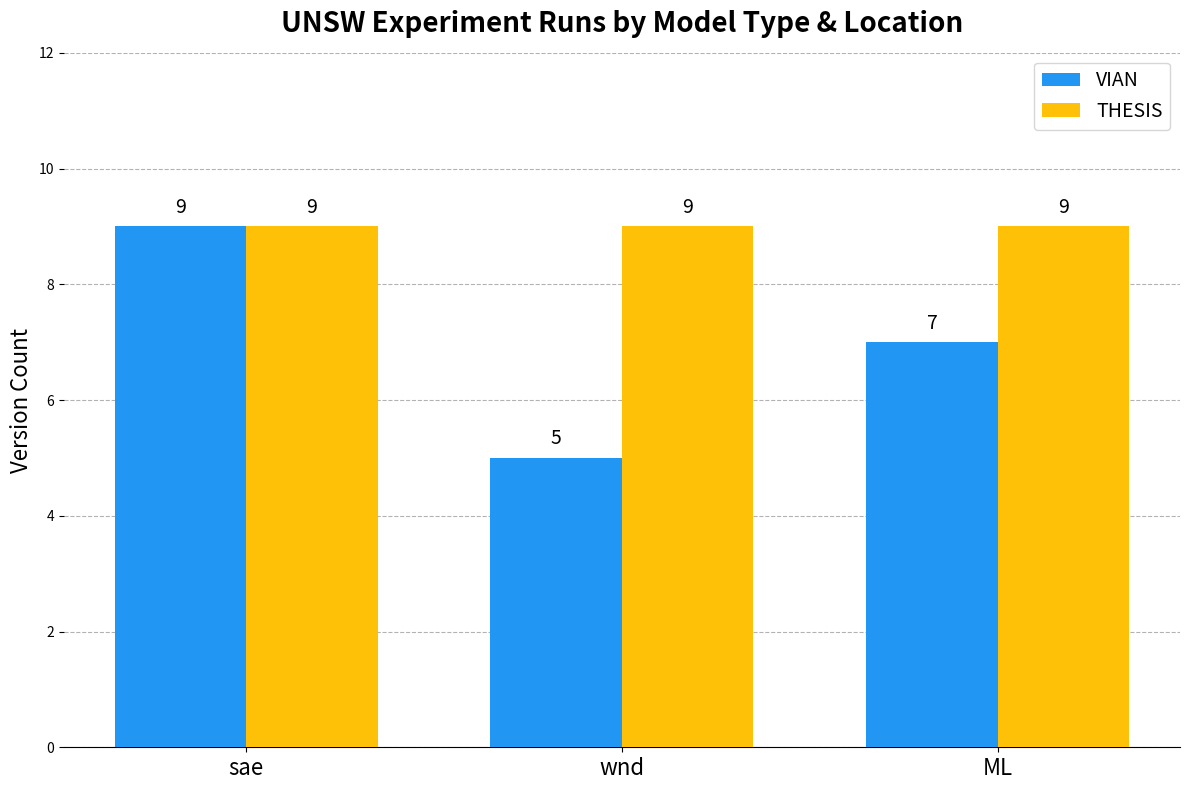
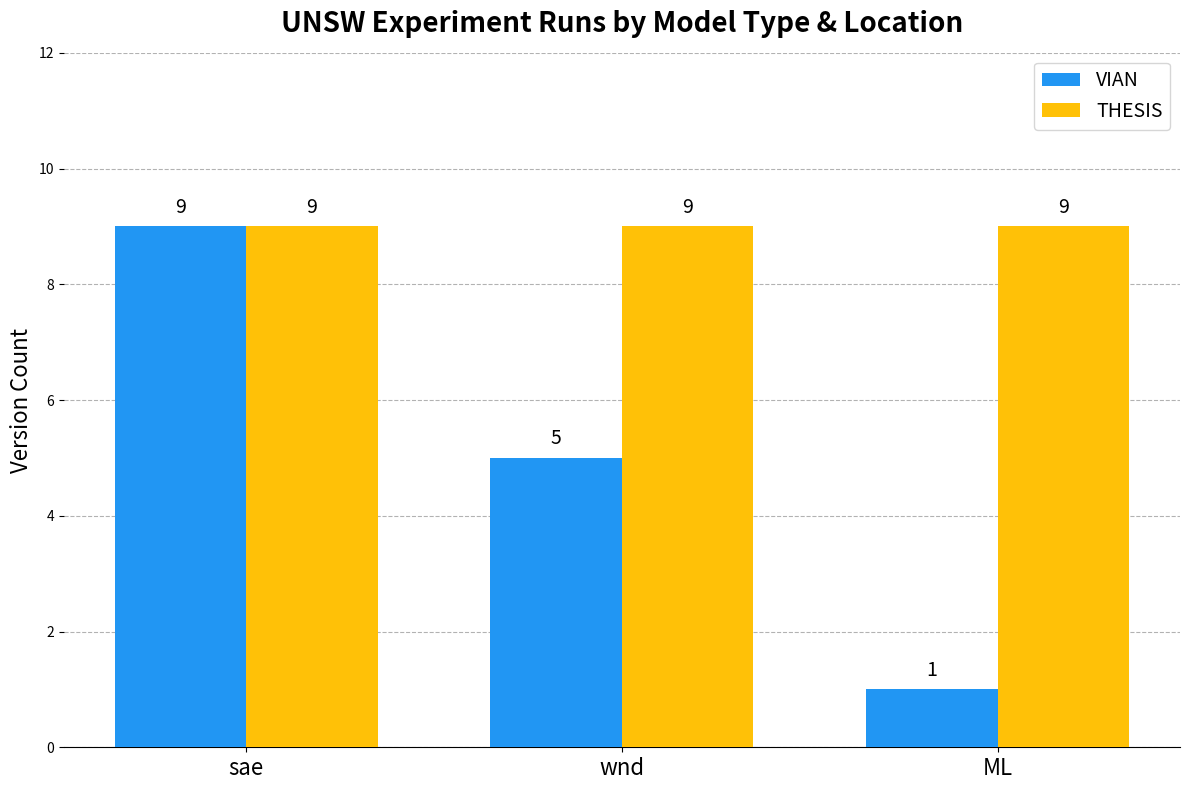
  {
    "VIAN": {
      "sae": 9,
      "wnd": 5,
-     "ML": 7
+     "ML": 1
    },
    "THESIS": {
      "sae": 9,
      "wnd": 9,
      "ML": 9
    }
  }
